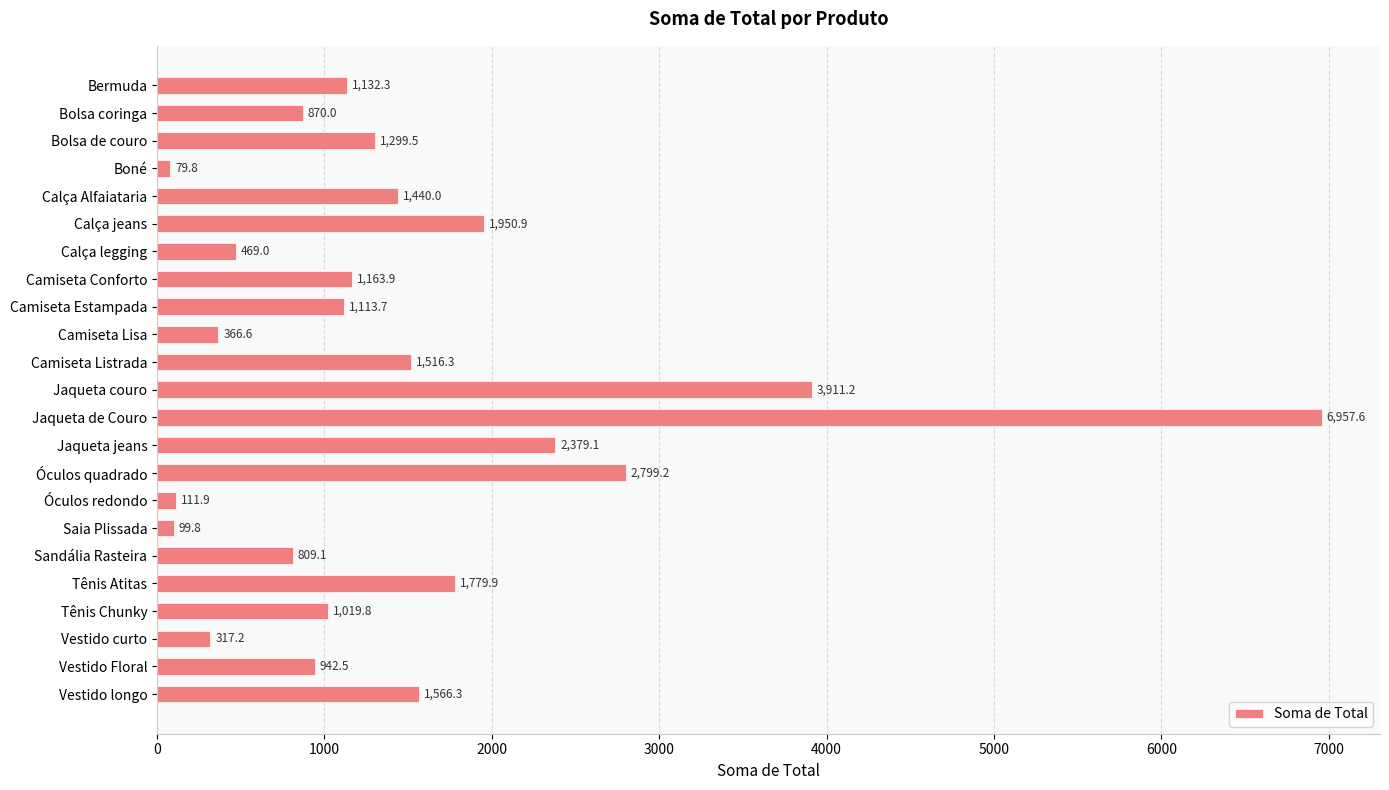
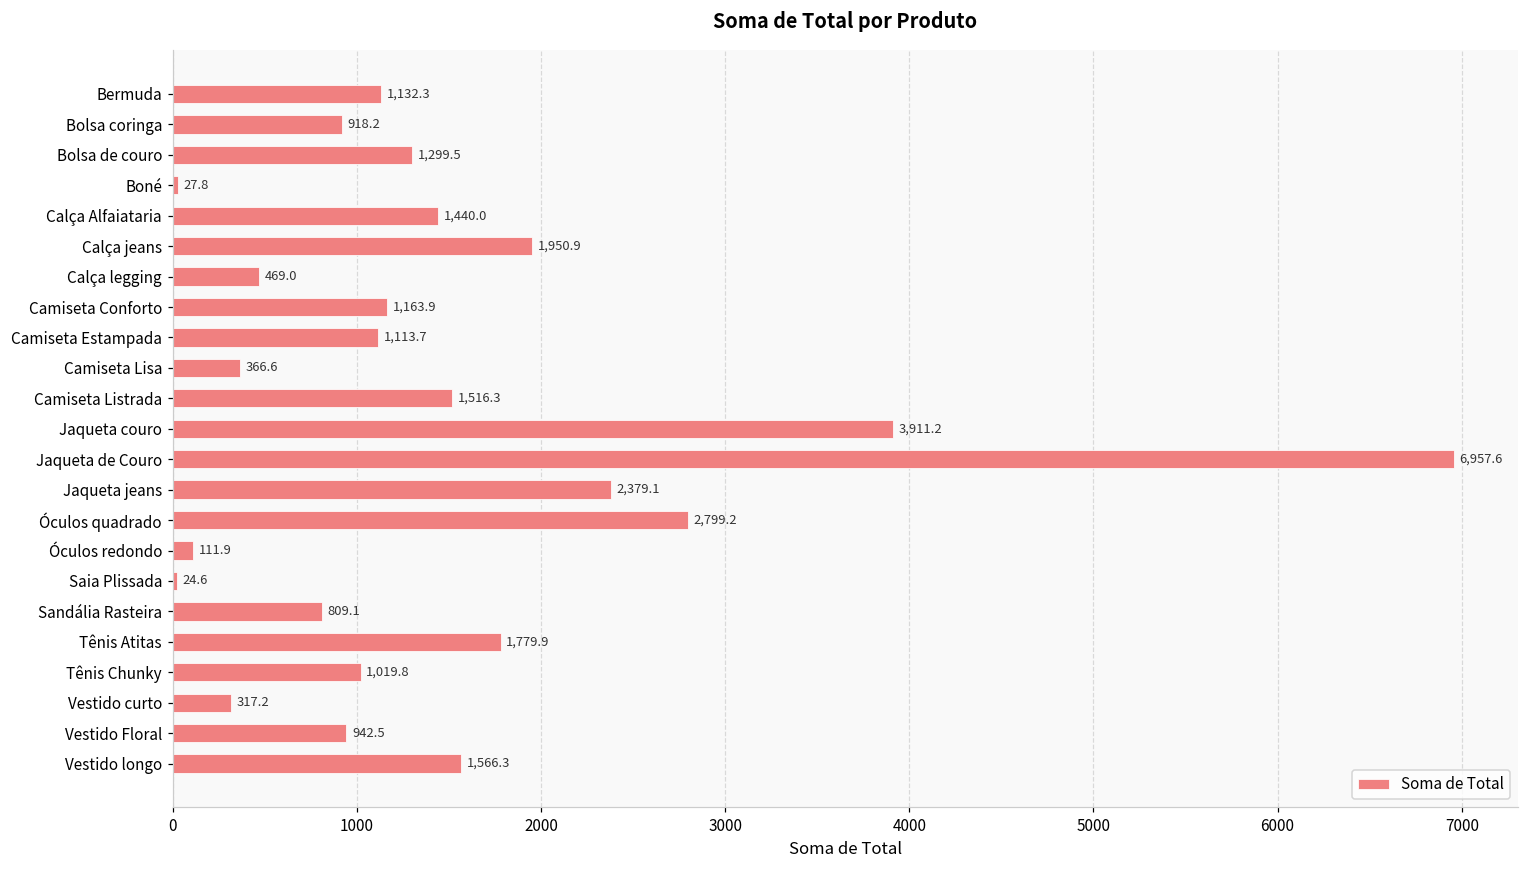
  {
    "Bermuda": "1,132.3",
-   "Bolsa coringa": "870.0",
+   "Bolsa coringa": "918.2",
    "Bolsa de couro": "1,299.5",
-   "Boné": "79.8",
+   "Boné": "27.8",
    "Calça Alfaiataria": "1,440.0",
    "Calça jeans": "1,950.9",
    "Calça legging": "469.0",
    "Camiseta Conforto": "1,163.9",
    "Camiseta Estampada": "1,113.7",
    "Camiseta Lisa": "366.6",
    "Camiseta Listrada": "1,516.3",
    "Jaqueta couro": "3,911.2",
    "Jaqueta de Couro": "6,957.6",
    "Jaqueta jeans": "2,379.1",
    "Óculos quadrado": "2,799.2",
    "Óculos redondo": "111.9",
-   "Saia Plissada": "99.8",
+   "Saia Plissada": "24.6",
    "Sandália Rasteira": "809.1",
    "Tênis Atitas": "1,779.9",
    "Tênis Chunky": "1,019.8",
    "Vestido curto": "317.2",
    "Vestido Floral": "942.5",
    "Vestido longo": "1,566.3"
  }
